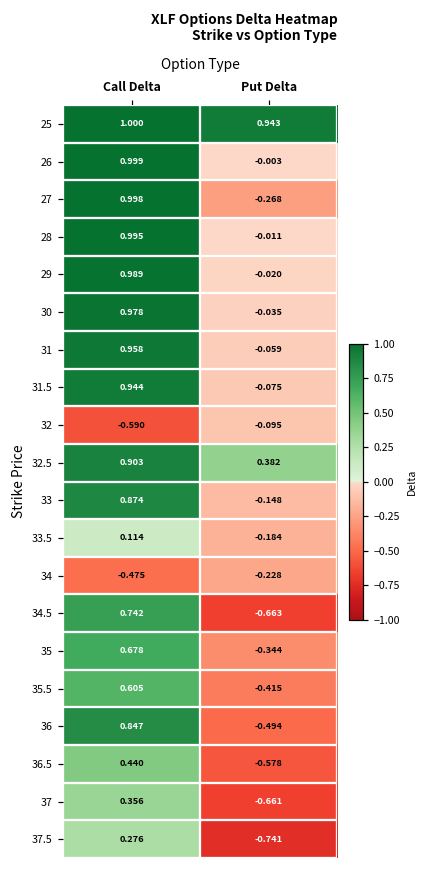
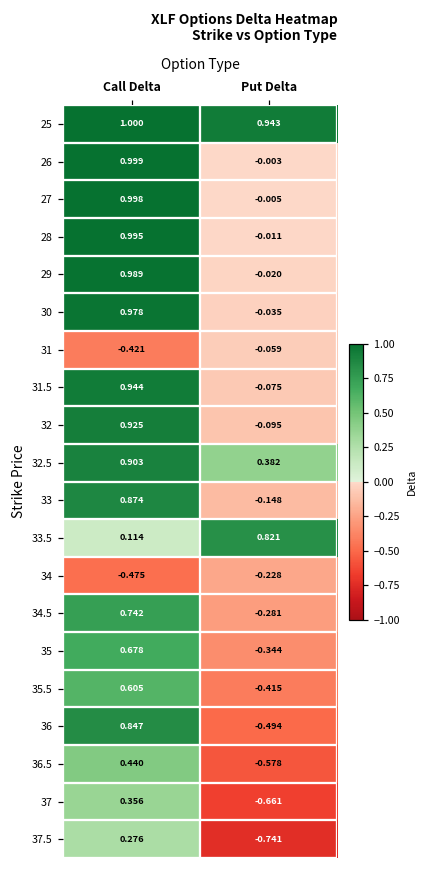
  {
    "25": {
      "Call Delta": 1.000,
      "Put Delta": 0.943
    },
    "26": {
      "Call Delta": 0.999,
      "Put Delta": -0.003
    },
    "27": {
      "Call Delta": 0.998,
-     "Put Delta": -0.268
+     "Put Delta": -0.005
    },
    "28": {
      "Call Delta": 0.995,
      "Put Delta": -0.011
    },
    "29": {
      "Call Delta": 0.989,
      "Put Delta": -0.020
    },
    "30": {
      "Call Delta": 0.978,
      "Put Delta": -0.035
    },
    "31": {
-     "Call Delta": 0.958,
+     "Call Delta": -0.421,
      "Put Delta": -0.059
    },
    "31.5": {
      "Call Delta": 0.944,
      "Put Delta": -0.075
    },
    "32": {
-     "Call Delta": -0.590,
+     "Call Delta": 0.925,
      "Put Delta": -0.095
    },
    "32.5": {
      "Call Delta": 0.903,
      "Put Delta": 0.382
    },
    "33": {
      "Call Delta": 0.874,
      "Put Delta": -0.148
    },
    "33.5": {
      "Call Delta": 0.114,
-     "Put Delta": -0.184
+     "Put Delta": 0.821
    },
    "34": {
      "Call Delta": -0.475,
      "Put Delta": -0.228
    },
    "34.5": {
      "Call Delta": 0.742,
-     "Put Delta": -0.663
+     "Put Delta": -0.281
    },
    "35": {
      "Call Delta": 0.678,
      "Put Delta": -0.344
    },
    "35.5": {
      "Call Delta": 0.605,
      "Put Delta": -0.415
    },
    "36": {
      "Call Delta": 0.847,
      "Put Delta": -0.494
    },
    "36.5": {
      "Call Delta": 0.440,
      "Put Delta": -0.578
    },
    "37": {
      "Call Delta": 0.356,
      "Put Delta": -0.661
    },
    "37.5": {
      "Call Delta": 0.276,
      "Put Delta": -0.741
    }
  }
